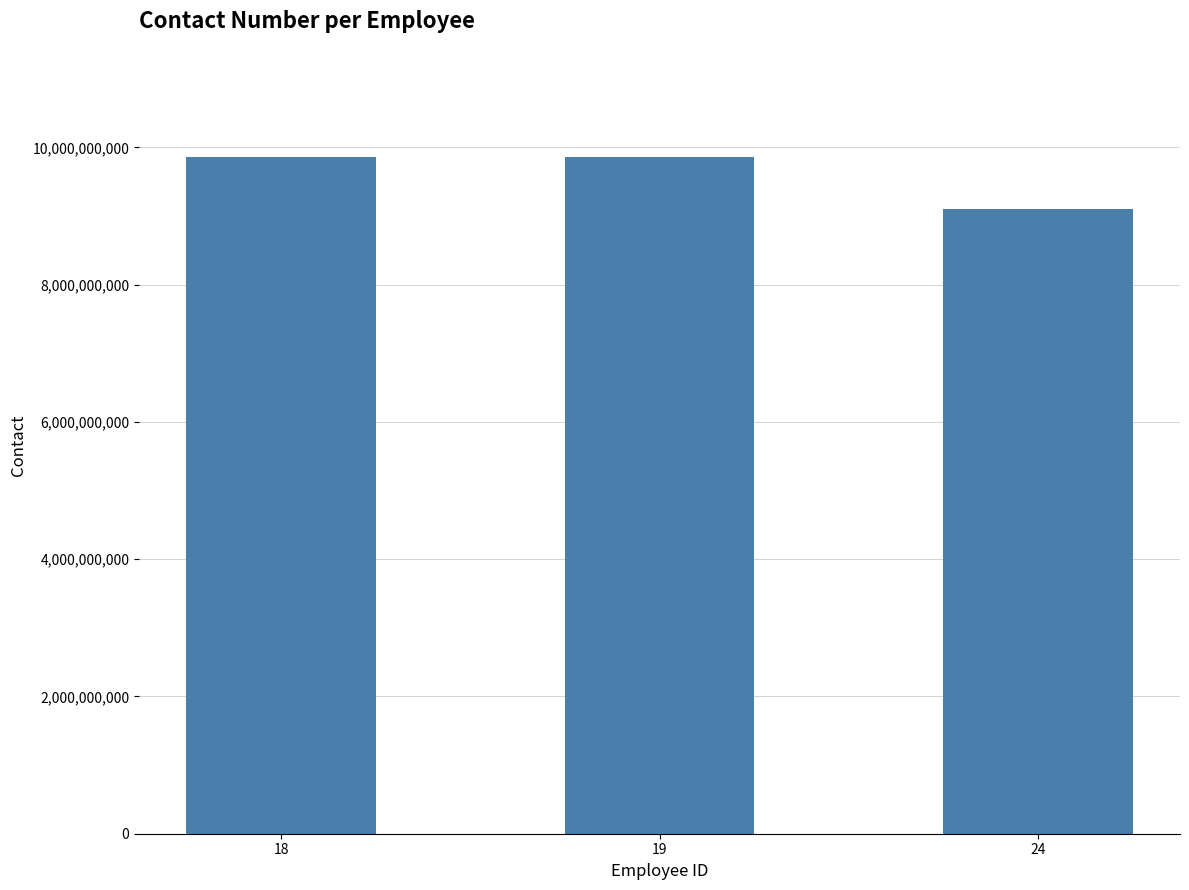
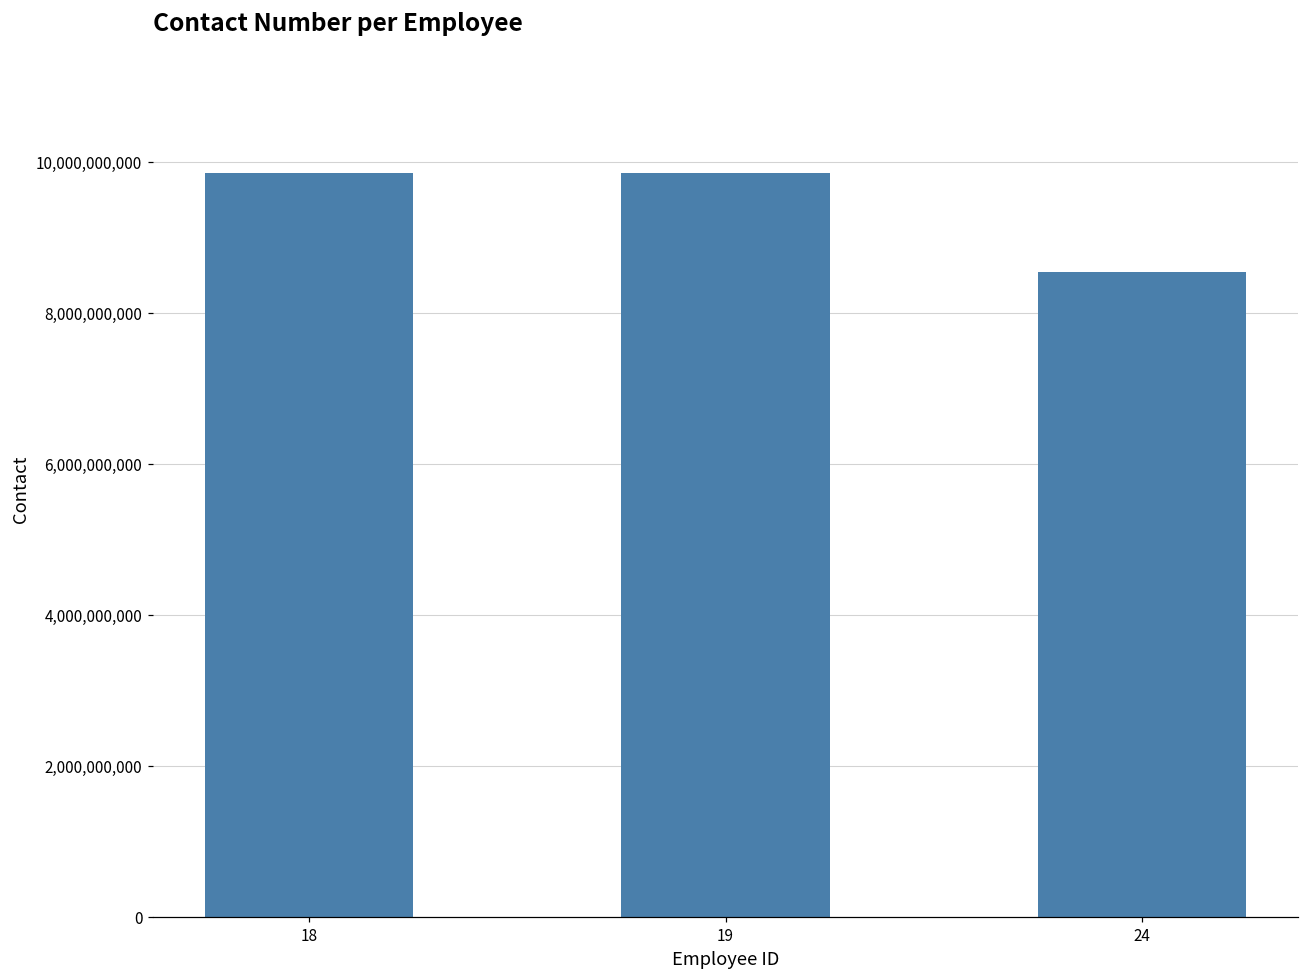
  {
    "18": "9,900,000,000",
    "19": "9,900,000,000",
-   "24": "9,100,000,000"
+   "24": "8,500,000,000"
  }
